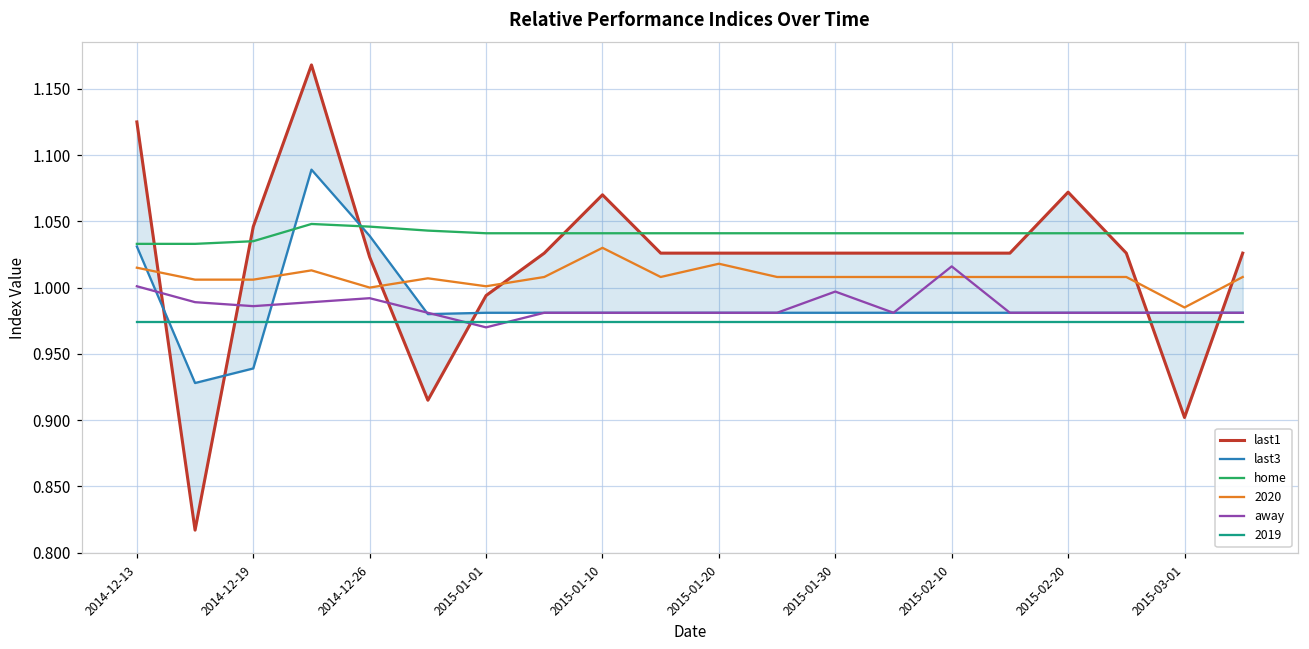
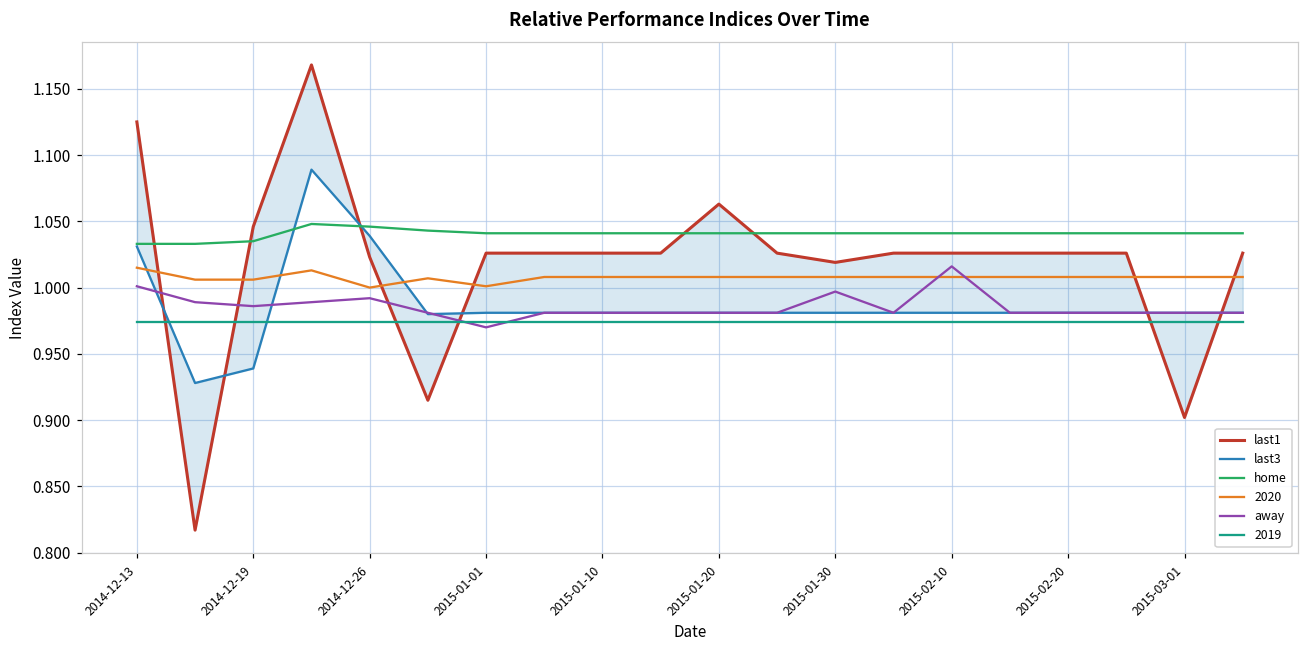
  {
    "last1": {
      "2014-12-26": 1.023,
-     "2015-01-01": 0.994,
-     "2015-01-10": 1.070,
-     "2015-01-20": 1.026,
-     "2015-01-30": 1.026,
-     "2015-02-20": 1.072,
+     "2015-01-01": 1.026,
+     "2015-01-10": 1.026,
+     "2015-01-20": 1.063,
+     "2015-01-30": 1.019,
+     "2015-02-20": 1.026,
      "2015-03-01": 0.902
    },
    "2020": {
      "2014-12-13": 1.015,
      "2014-12-19": 1.006,
      "2014-12-26": 1.000,
      "2015-01-01": 1.001,
-     "2015-01-10": 1.030,
-     "2015-01-20": 1.018,
+     "2015-01-10": 1.008,
+     "2015-01-20": 1.008,
      "2015-01-30": 1.008,
      "2015-02-10": 1.008,
      "2015-02-20": 1.008,
-     "2015-03-01": 0.985
+     "2015-03-01": 1.008
    },
    "away": {
      "2014-12-13": 1.001,
      "2014-12-19": 0.986,
      "2014-12-26": 0.992,
      "2015-01-01": 0.970,
      "2015-01-30": 0.997,
      "2015-02-10": 1.016
    }
  }
